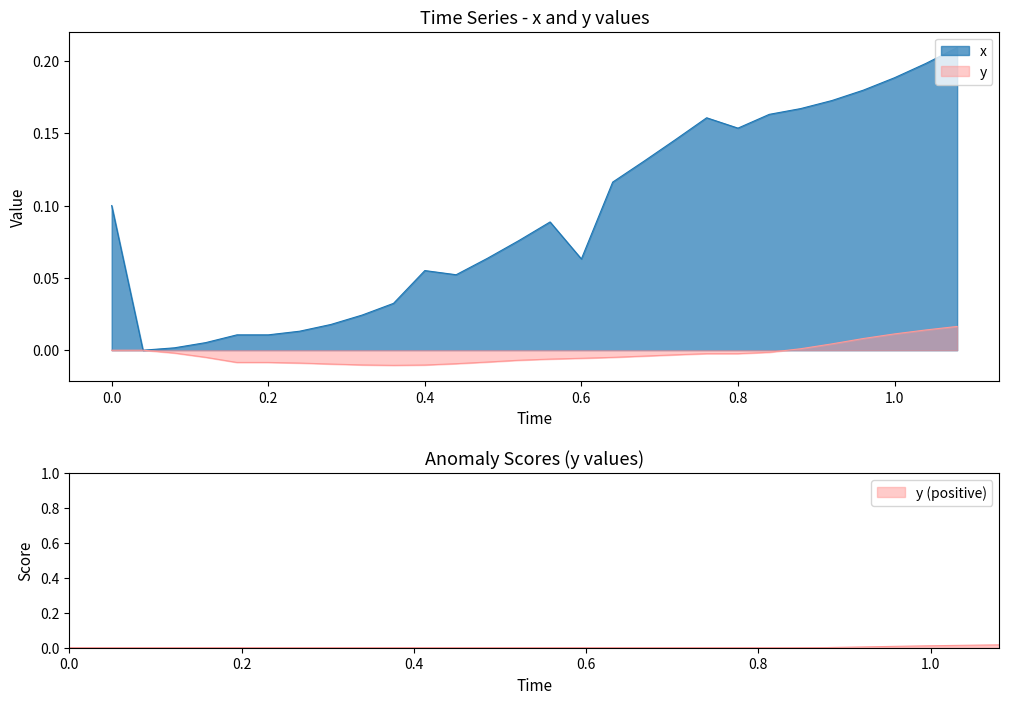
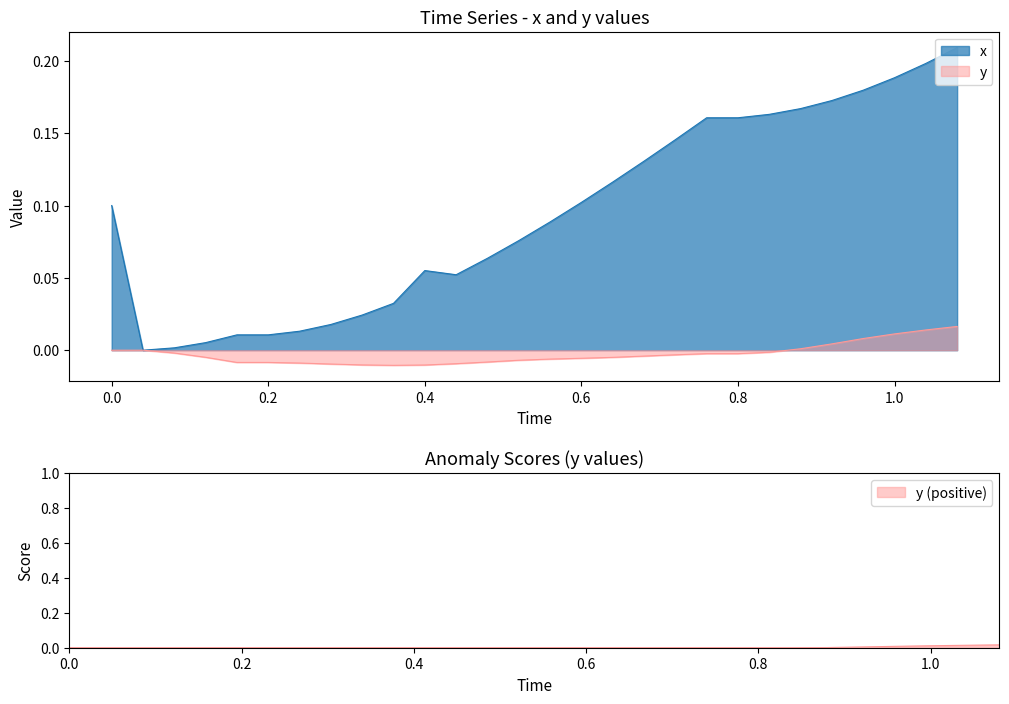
  {
    "Time Series - x and y values": {
      "x": {
        "0.0": 0.100,
        "0.2": 0.011,
        "0.4": 0.055,
-       "0.6": 0.063,
-       "0.8": 0.154,
+       "0.6": 0.102,
+       "0.8": 0.161,
        "1.0": 0.188
      }
    },
    "Anomaly Scores (y values)": {
      "0.0": 0.00,
      "0.2": 0.00,
      "0.4": 0.00,
      "0.6": 0.00,
      "0.8": 0.00,
      "1.0": 0.01
    }
  }
